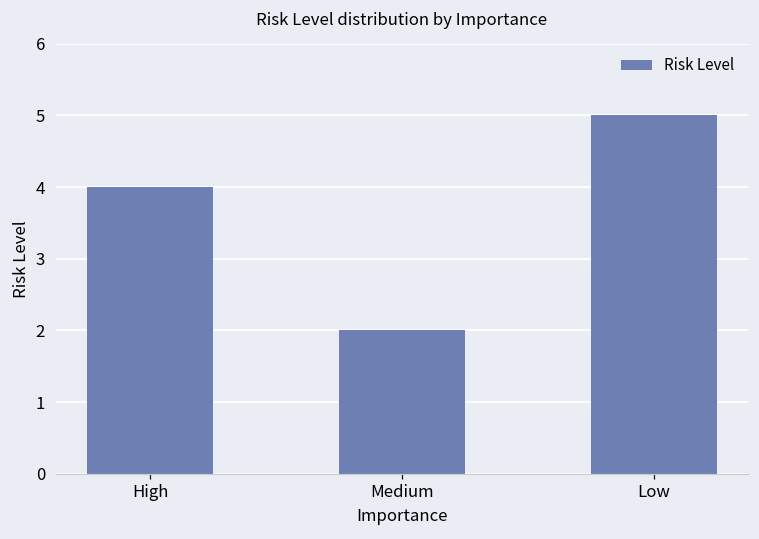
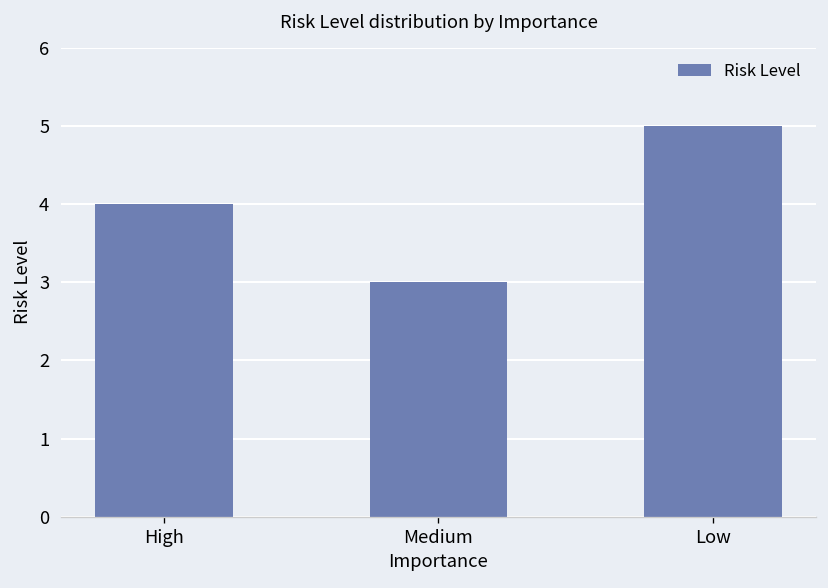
  {
    "High": 4,
-   "Medium": 2,
+   "Medium": 3,
    "Low": 5
  }
